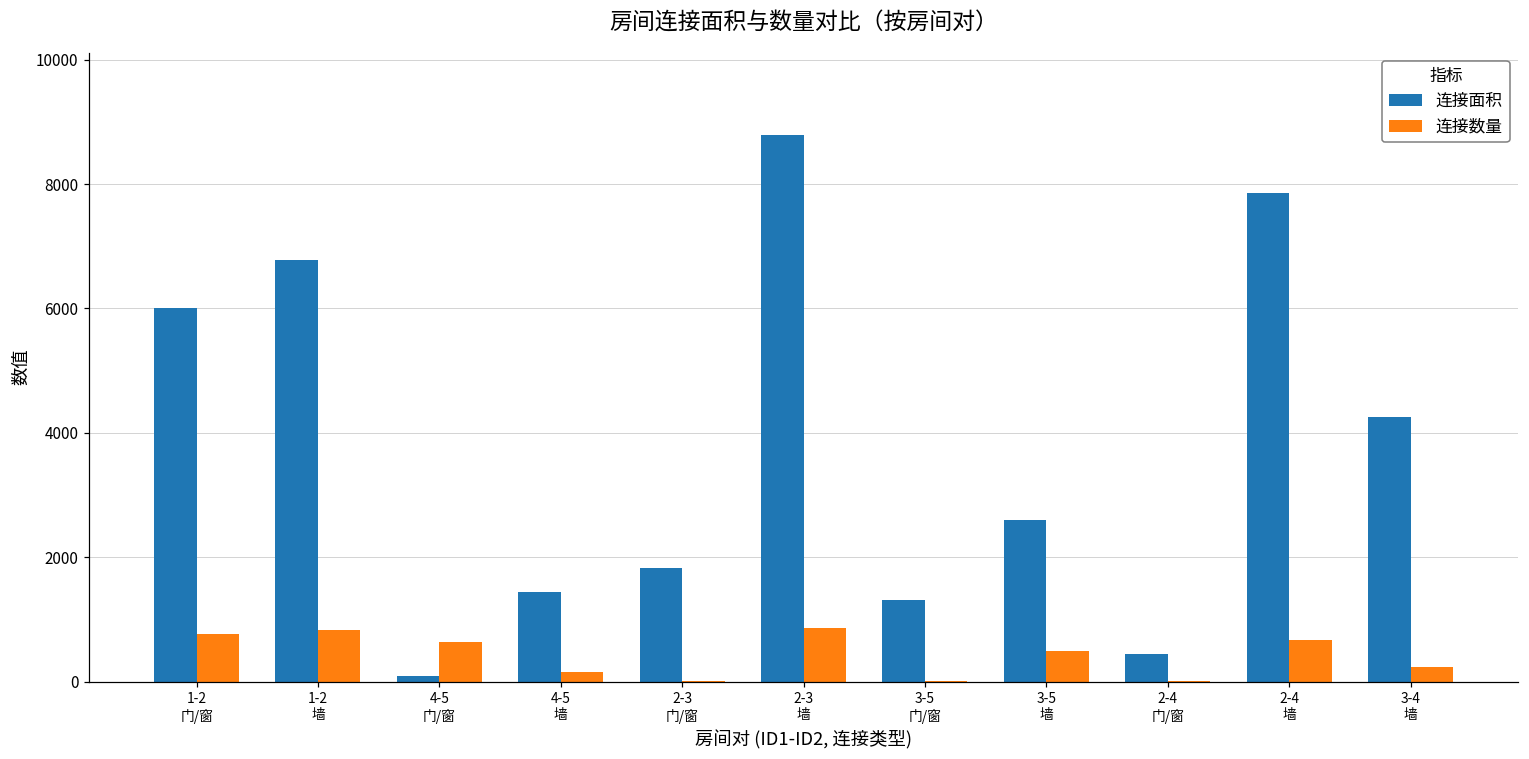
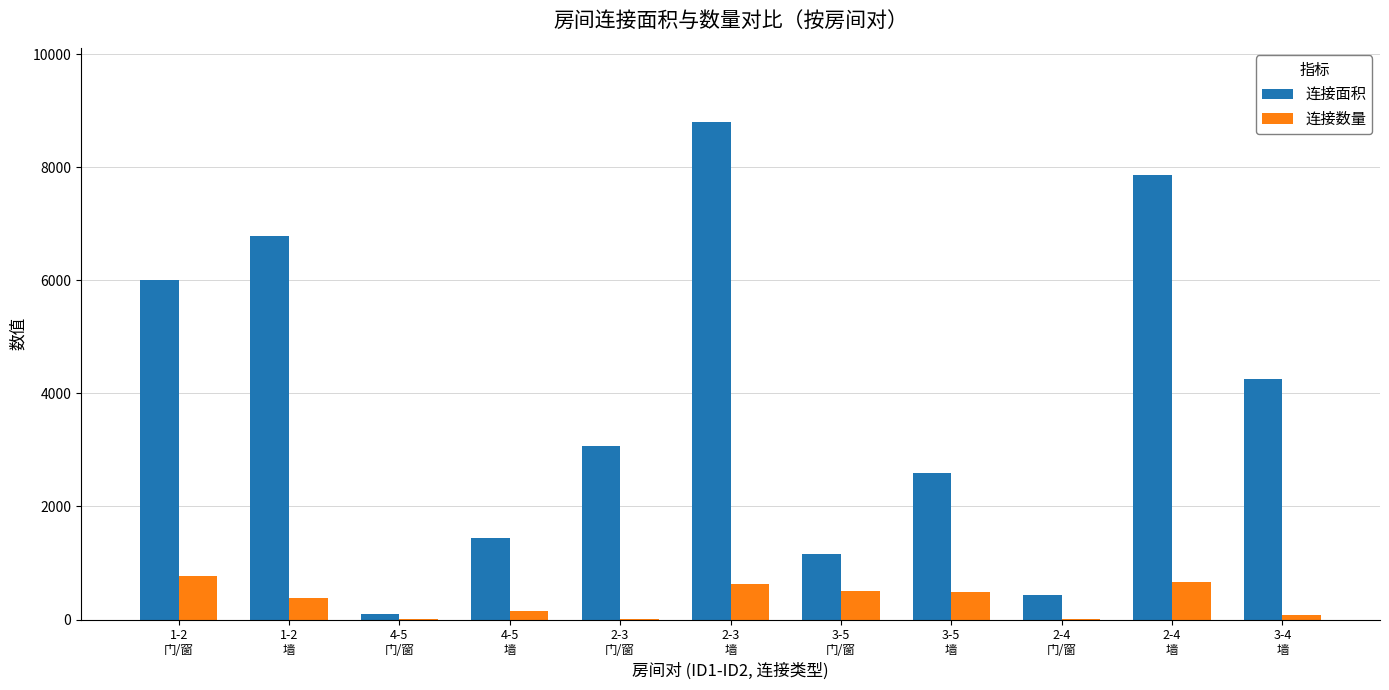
  {
    "连接面积": {
      "1-2 门/窗": 6000,
      "1-2 墙": 6800,
      "4-5 门/窗": 100,
      "4-5 墙": 1400,
-     "2-3 门/窗": 1800,
+     "2-3 门/窗": 3100,
      "2-3 墙": 8800,
-     "3-5 门/窗": 1300,
+     "3-5 门/窗": 1200,
      "3-5 墙": 2600,
      "2-4 门/窗": 400,
      "2-4 墙": 7900,
      "3-4 墙": 4200
    },
    "连接数量": {
      "1-2 门/窗": 800,
-     "1-2 墙": 800,
-     "4-5 门/窗": 600,
+     "1-2 墙": 400,
+     "4-5 门/窗": 0,
      "4-5 墙": 200,
-     "2-3 墙": 900,
-     "3-5 门/窗": 0,
+     "2-3 墙": 600,
+     "3-5 门/窗": 500,
      "3-5 墙": 500,
      "2-4 墙": 700,
-     "3-4 墙": 200
+     "3-4 墙": 100
    }
  }
